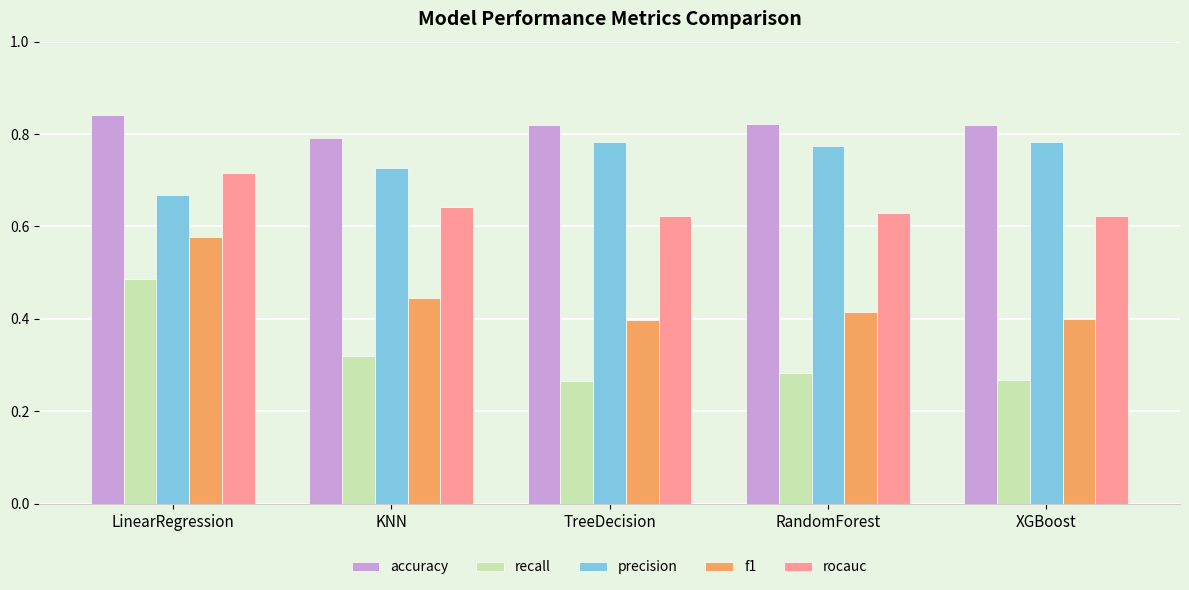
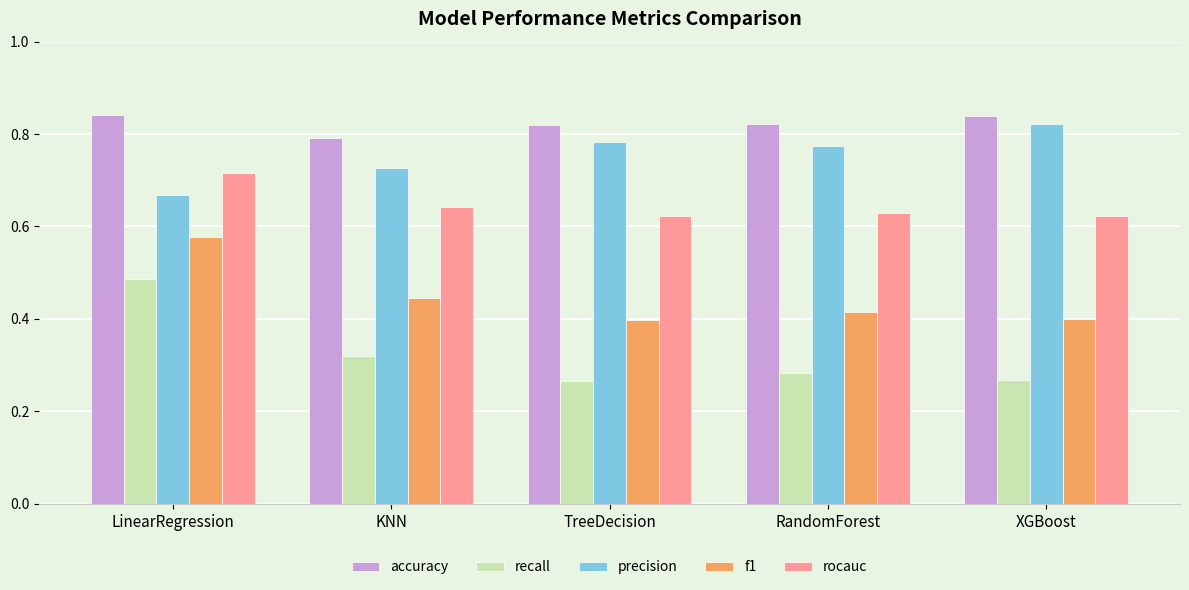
  {
    "accuracy": {
      "LinearRegression": 0.84,
      "KNN": 0.79,
      "TreeDecision": 0.82,
      "RandomForest": 0.82,
-     "XGBoost": 0.82
+     "XGBoost": 0.84
    },
    "recall": {
      "LinearRegression": 0.49,
      "KNN": 0.32,
      "TreeDecision": 0.27,
      "RandomForest": 0.28,
      "XGBoost": 0.27
    },
    "precision": {
      "LinearRegression": 0.67,
      "KNN": 0.73,
      "TreeDecision": 0.78,
      "RandomForest": 0.77,
-     "XGBoost": 0.78
+     "XGBoost": 0.82
    }
  }
